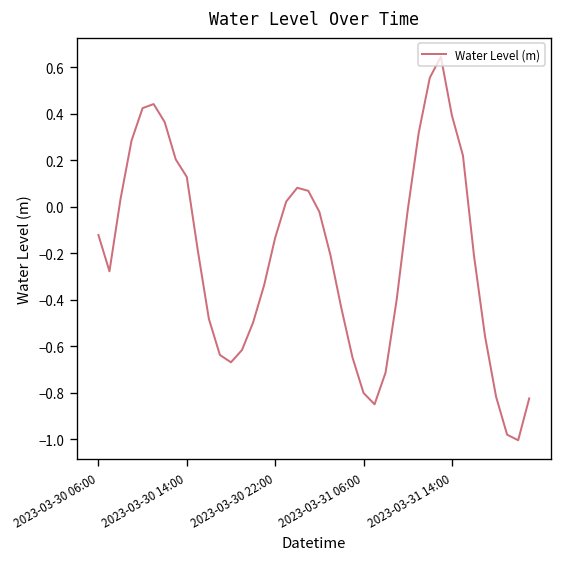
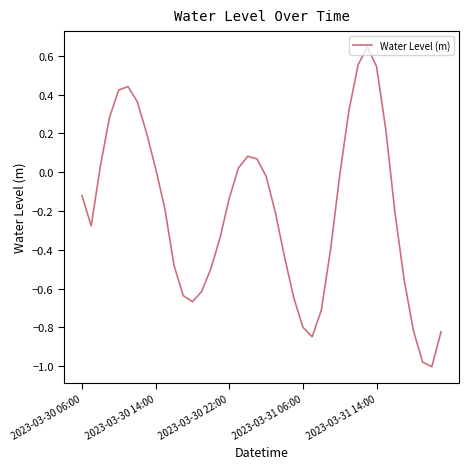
  {
    "2023-03-30 06:00": -0.12,
-   "2023-03-30 14:00": 0.13,
+   "2023-03-30 14:00": 0.02,
    "2023-03-30 22:00": -0.13,
    "2023-03-31 06:00": -0.80,
-   "2023-03-31 14:00": 0.39
+   "2023-03-31 14:00": 0.54
  }
